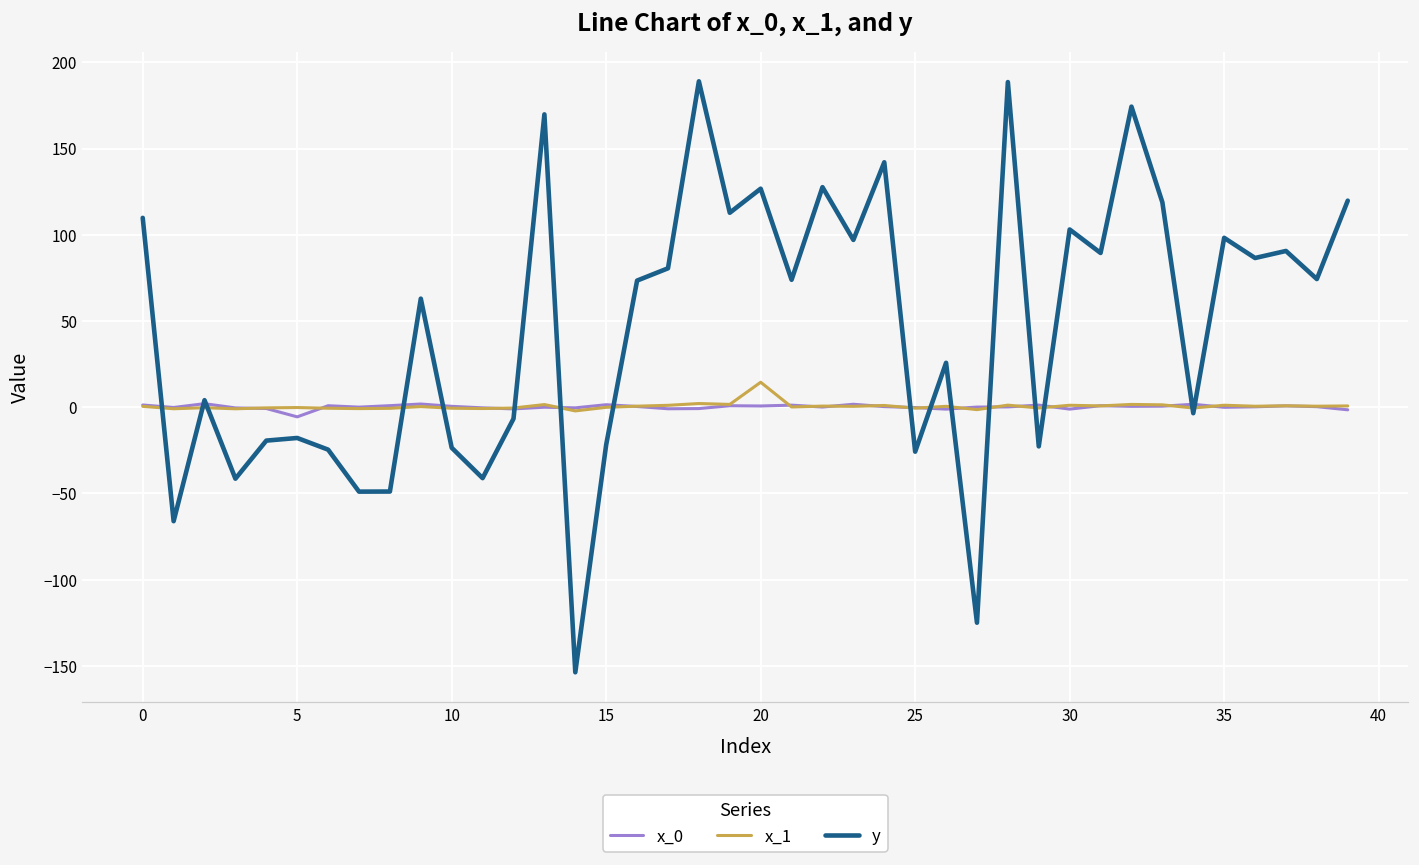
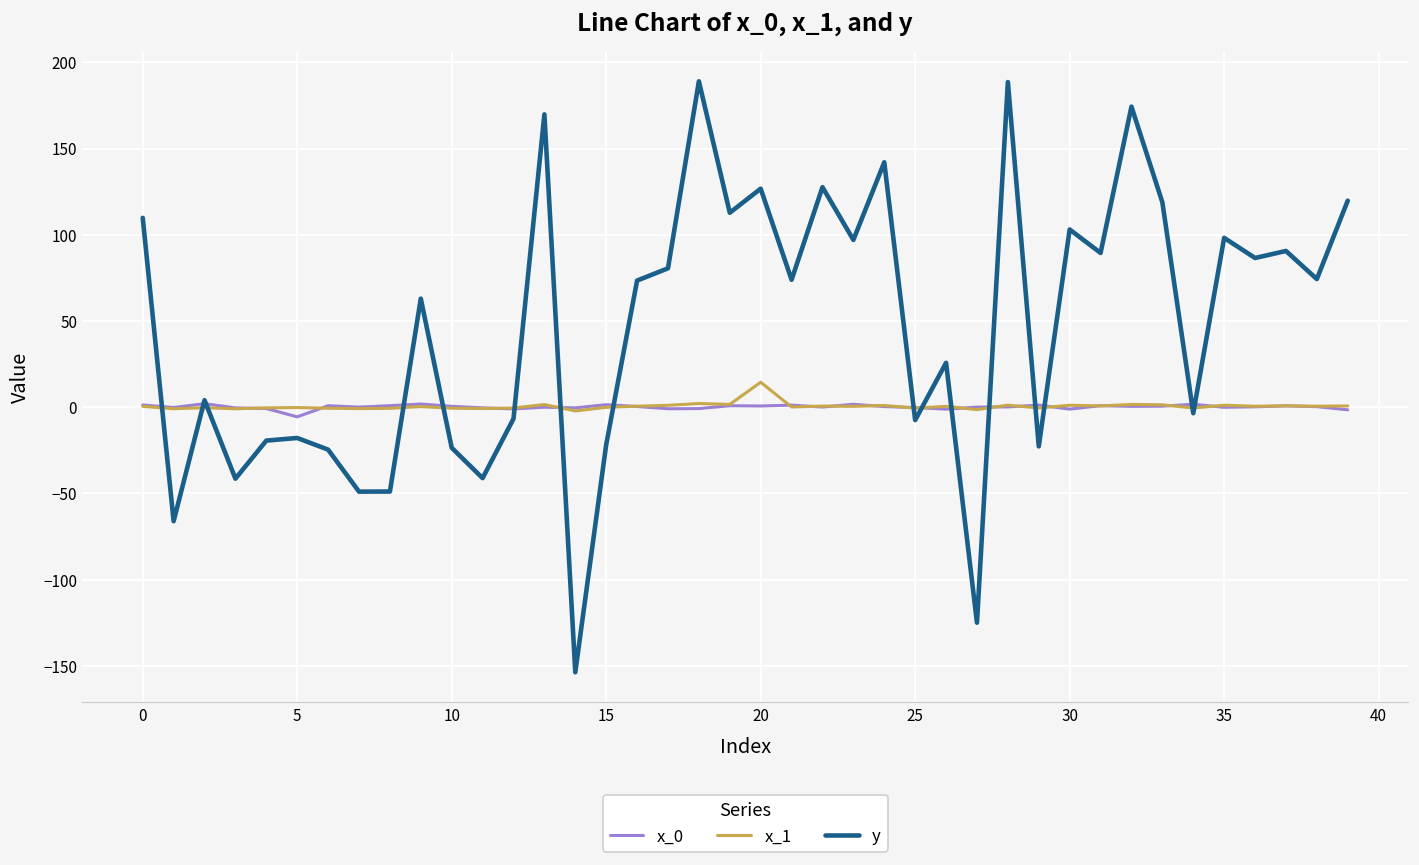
  {
    "x_0": {
      "5": -6,
      "20": 1,
      "30": -1
    },
    "x_1": {
      "5": 0,
      "20": 14,
      "30": 1
    },
    "y": {
      "0": 110,
      "5": -18,
      "10": -24,
      "15": -22,
      "20": 127,
-     "25": -26,
+     "25": -7,
      "30": 103,
      "35": 98
    }
  }
